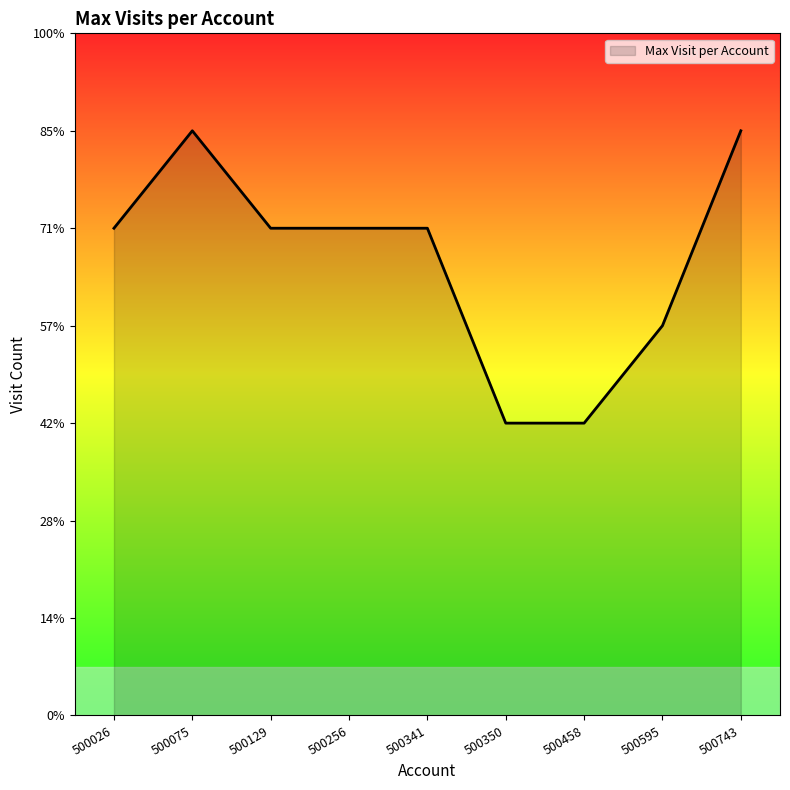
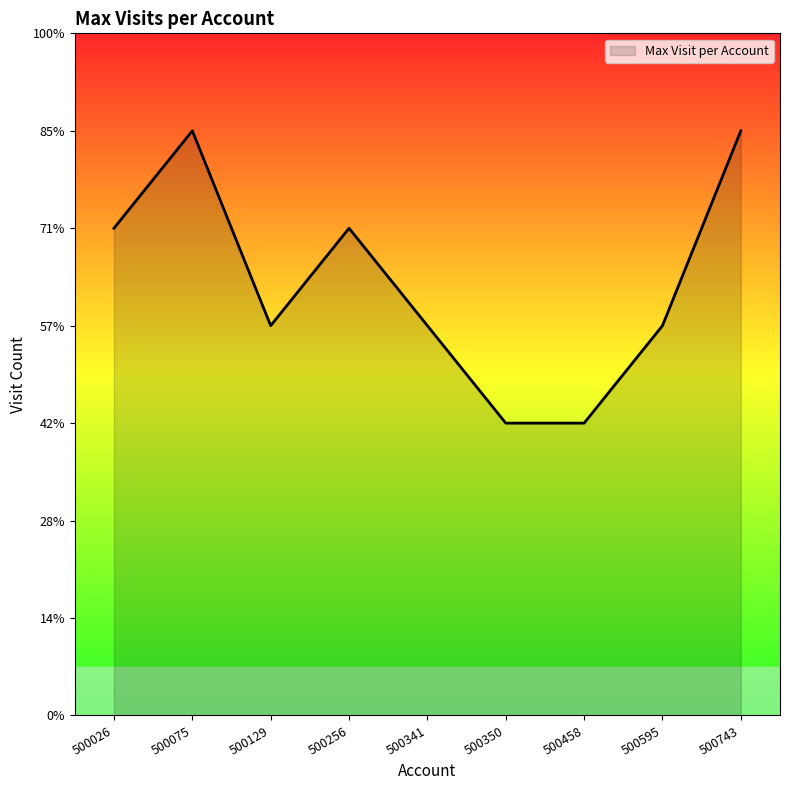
  {
    "500026": "71%",
    "500075": "86%",
-   "500129": "71%",
+   "500129": "57%",
    "500256": "71%",
-   "500341": "71%",
+   "500341": "57%",
    "500350": "43%",
    "500458": "43%",
    "500595": "57%",
    "500743": "86%"
  }
